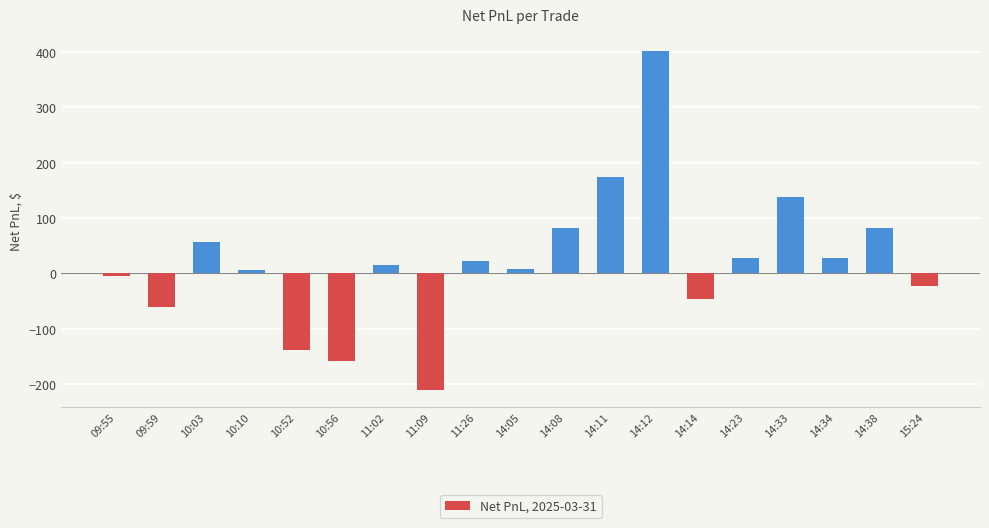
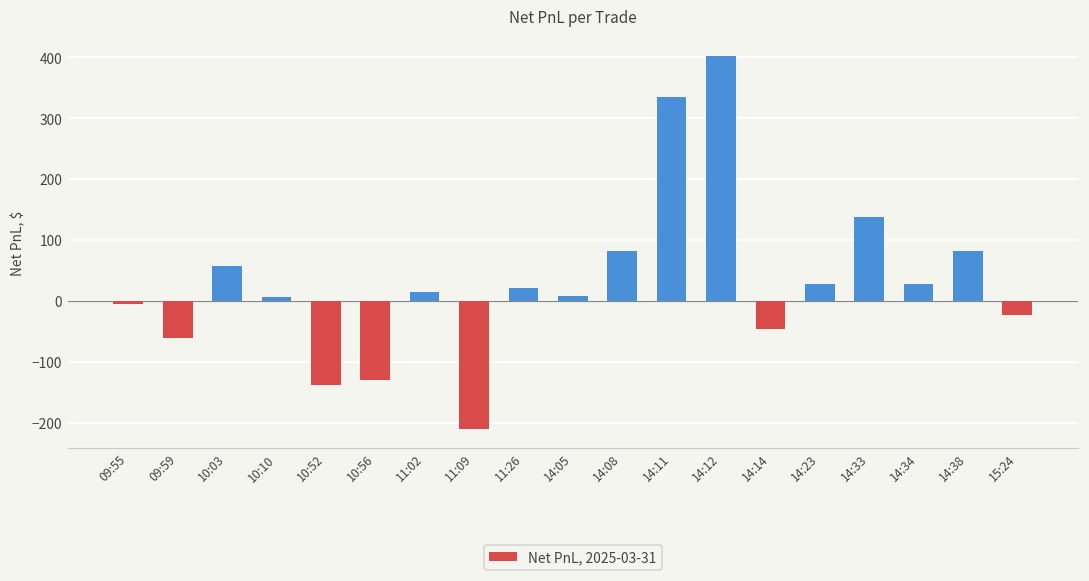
  {
    "09:59": -60,
    "10:03": 60,
    "10:10": 10,
    "10:52": -140,
-   "10:56": -160,
+   "10:56": -130,
    "11:02": 20,
    "11:09": -210,
    "11:26": 20,
    "14:05": 10,
    "14:08": 80,
-   "14:11": 170,
+   "14:11": 340,
    "14:12": 400,
    "14:14": -50,
    "14:23": 30,
    "14:33": 140,
    "14:34": 30,
    "14:38": 80,
    "15:24": -20
  }
